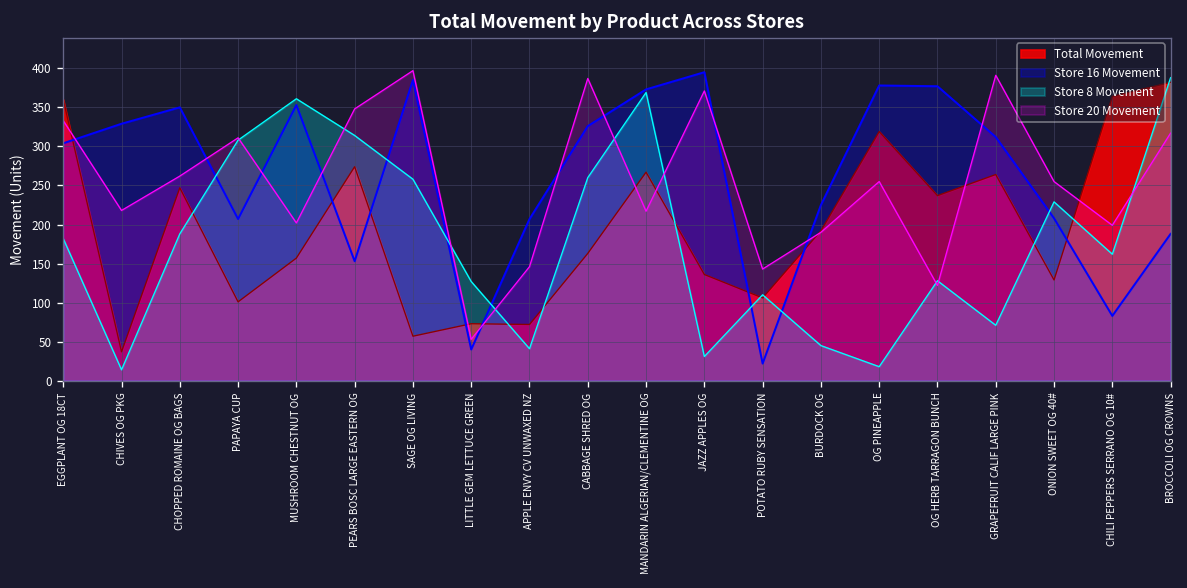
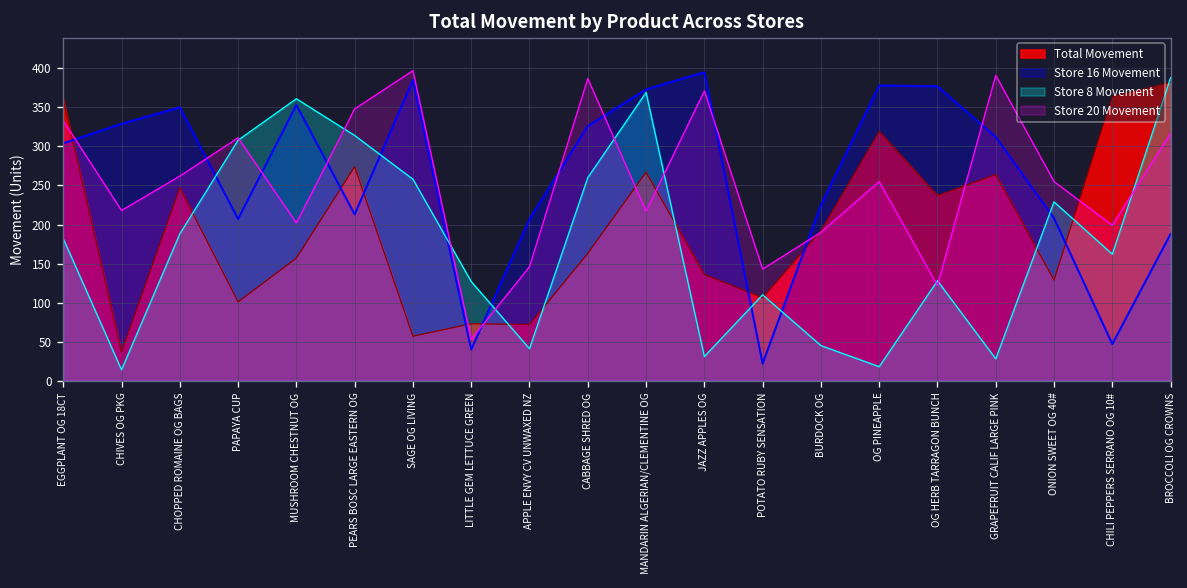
  {
    "Total Movement": {
      "EGGPLANT OG 18CT": 360,
      "CHIVES OG PKG": 40,
      "CHOPPED ROMAINE OG BAGS": 250,
      "PAPAYA CUP": 100,
      "MUSHROOM CHESTNUT OG": 160,
      "PEARS BOSC LARGE EASTERN OG": 270,
      "SAGE OG LIVING": 60,
      "LITTLE GEM LETTUCE GREEN": 70,
      "APPLE ENVY CV UNWAXED NZ": 70,
      "CABBAGE SHRED OG": 160,
      "MANDARIN ALGERIAN/CLEMENTINE OG": 270,
      "JAZZ APPLES OG": 140,
      "POTATO RUBY SENSATION": 110,
      "OG PINEAPPLE": 320,
      "OG HERB TARRAGON BUNCH": 240,
      "GRAPEFRUIT CALIF LARGE PINK": 260,
      "ONION SWEET OG 40#": 130,
      "BROCCOLI OG CROWNS": 380
    },
    "Store 16 Movement": {
      "EGGPLANT OG 18CT": 300,
      "CHIVES OG PKG": 330,
      "CHOPPED ROMAINE OG BAGS": 350,
      "PAPAYA CUP": 210,
      "MUSHROOM CHESTNUT OG": 350,
-     "PEARS BOSC LARGE EASTERN OG": 150,
+     "PEARS BOSC LARGE EASTERN OG": 210,
      "SAGE OG LIVING": 390,
      "LITTLE GEM LETTUCE GREEN": 40,
      "APPLE ENVY CV UNWAXED NZ": 210,
      "CABBAGE SHRED OG": 330,
      "MANDARIN ALGERIAN/CLEMENTINE OG": 370,
      "JAZZ APPLES OG": 400,
      "POTATO RUBY SENSATION": 20,
      "BURDOCK OG": 230,
      "OG PINEAPPLE": 380,
      "OG HERB TARRAGON BUNCH": 380,
      "GRAPEFRUIT CALIF LARGE PINK": 310,
      "ONION SWEET OG 40#": 210,
-     "CHILI PEPPERS SERRANO OG 10#": 80,
+     "CHILI PEPPERS SERRANO OG 10#": 50,
      "BROCCOLI OG CROWNS": 190
    },
    "Store 8 Movement": {
      "EGGPLANT OG 18CT": 180,
      "CHIVES OG PKG": 10,
      "CHOPPED ROMAINE OG BAGS": 190,
      "MUSHROOM CHESTNUT OG": 360,
      "PEARS BOSC LARGE EASTERN OG": 310,
      "SAGE OG LIVING": 260,
      "LITTLE GEM LETTUCE GREEN": 130,
      "APPLE ENVY CV UNWAXED NZ": 40,
      "CABBAGE SHRED OG": 260,
      "MANDARIN ALGERIAN/CLEMENTINE OG": 370,
      "JAZZ APPLES OG": 30,
      "POTATO RUBY SENSATION": 110,
      "BURDOCK OG": 50,
      "OG PINEAPPLE": 20,
      "OG HERB TARRAGON BUNCH": 130,
-     "GRAPEFRUIT CALIF LARGE PINK": 70,
+     "GRAPEFRUIT CALIF LARGE PINK": 30,
      "ONION SWEET OG 40#": 230,
      "CHILI PEPPERS SERRANO OG 10#": 160,
      "BROCCOLI OG CROWNS": 390
    },
    "Store 20 Movement": {
      "EGGPLANT OG 18CT": 330,
      "CHIVES OG PKG": 220,
      "CHOPPED ROMAINE OG BAGS": 260,
      "MUSHROOM CHESTNUT OG": 200,
      "PEARS BOSC LARGE EASTERN OG": 350,
      "SAGE OG LIVING": 400,
      "LITTLE GEM LETTUCE GREEN": 50,
      "APPLE ENVY CV UNWAXED NZ": 150,
      "CABBAGE SHRED OG": 390,
      "MANDARIN ALGERIAN/CLEMENTINE OG": 220,
      "JAZZ APPLES OG": 370,
      "POTATO RUBY SENSATION": 140,
      "OG PINEAPPLE": 260,
      "OG HERB TARRAGON BUNCH": 120,
      "GRAPEFRUIT CALIF LARGE PINK": 390,
      "ONION SWEET OG 40#": 260,
      "CHILI PEPPERS SERRANO OG 10#": 200,
      "BROCCOLI OG CROWNS": 320
    }
  }
